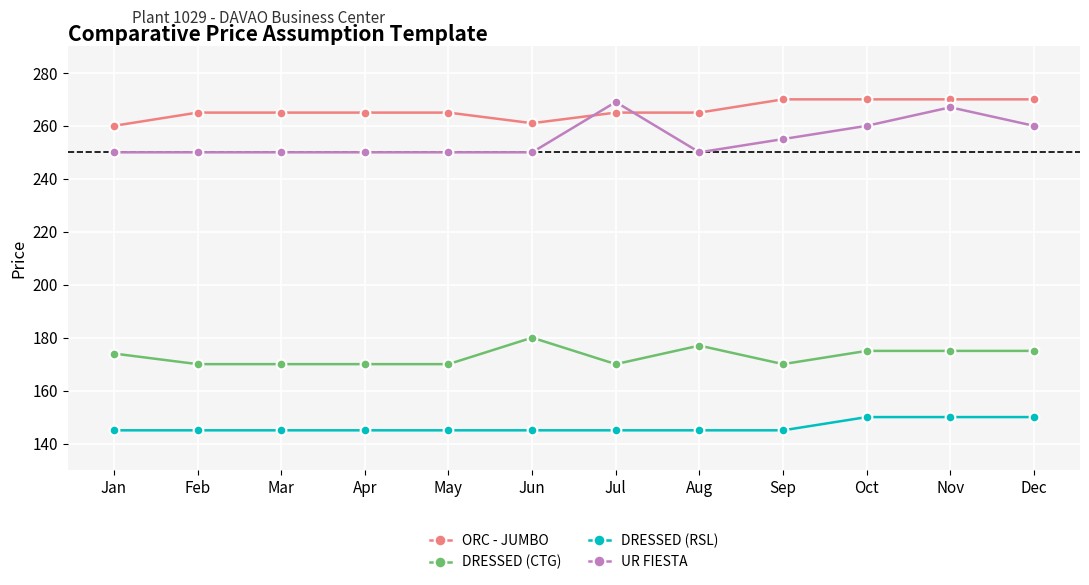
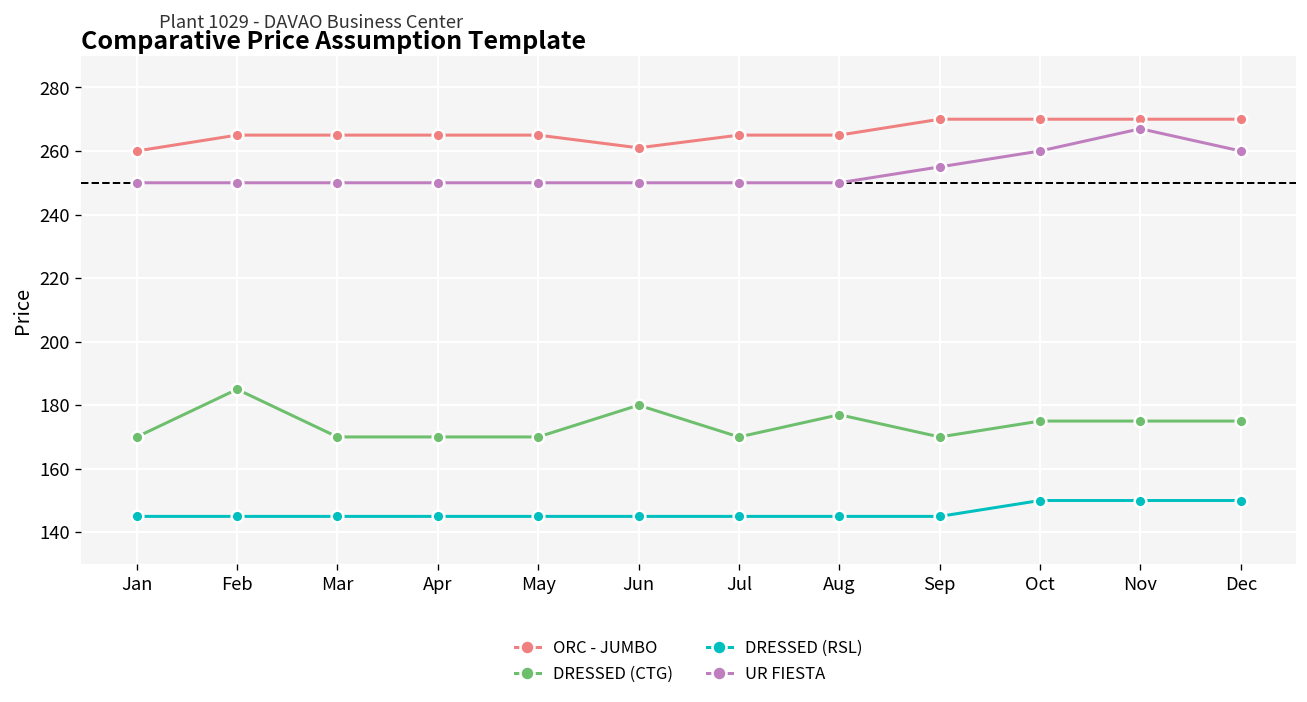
  {
    "ORC - JUMBO": {
      "Jan": 260,
      "Feb": 265,
      "Mar": 265,
      "Apr": 265,
      "May": 265,
      "Jun": 261,
      "Jul": 265,
      "Aug": 265,
      "Sep": 270,
      "Oct": 270,
      "Nov": 270,
      "Dec": 270
    },
    "DRESSED (CTG)": {
-     "Jan": 174,
-     "Feb": 170,
+     "Jan": 170,
+     "Feb": 185,
      "Mar": 170,
      "Apr": 170,
      "May": 170,
      "Jun": 180,
      "Jul": 170,
      "Aug": 177,
      "Sep": 170,
      "Oct": 175,
      "Nov": 175,
      "Dec": 175
    },
    "DRESSED (RSL)": {
      "Jan": 145,
      "Feb": 145,
      "Mar": 145,
      "Apr": 145,
      "May": 145,
      "Jun": 145,
      "Jul": 145,
      "Aug": 145,
      "Sep": 145,
      "Oct": 150,
      "Nov": 150,
      "Dec": 150
    },
    "UR FIESTA": {
      "Jan": 250,
      "Feb": 250,
      "Mar": 250,
      "Apr": 250,
      "May": 250,
      "Jun": 250,
-     "Jul": 269,
+     "Jul": 250,
      "Aug": 250,
      "Sep": 255,
      "Oct": 260,
      "Nov": 267,
      "Dec": 260
    }
  }
